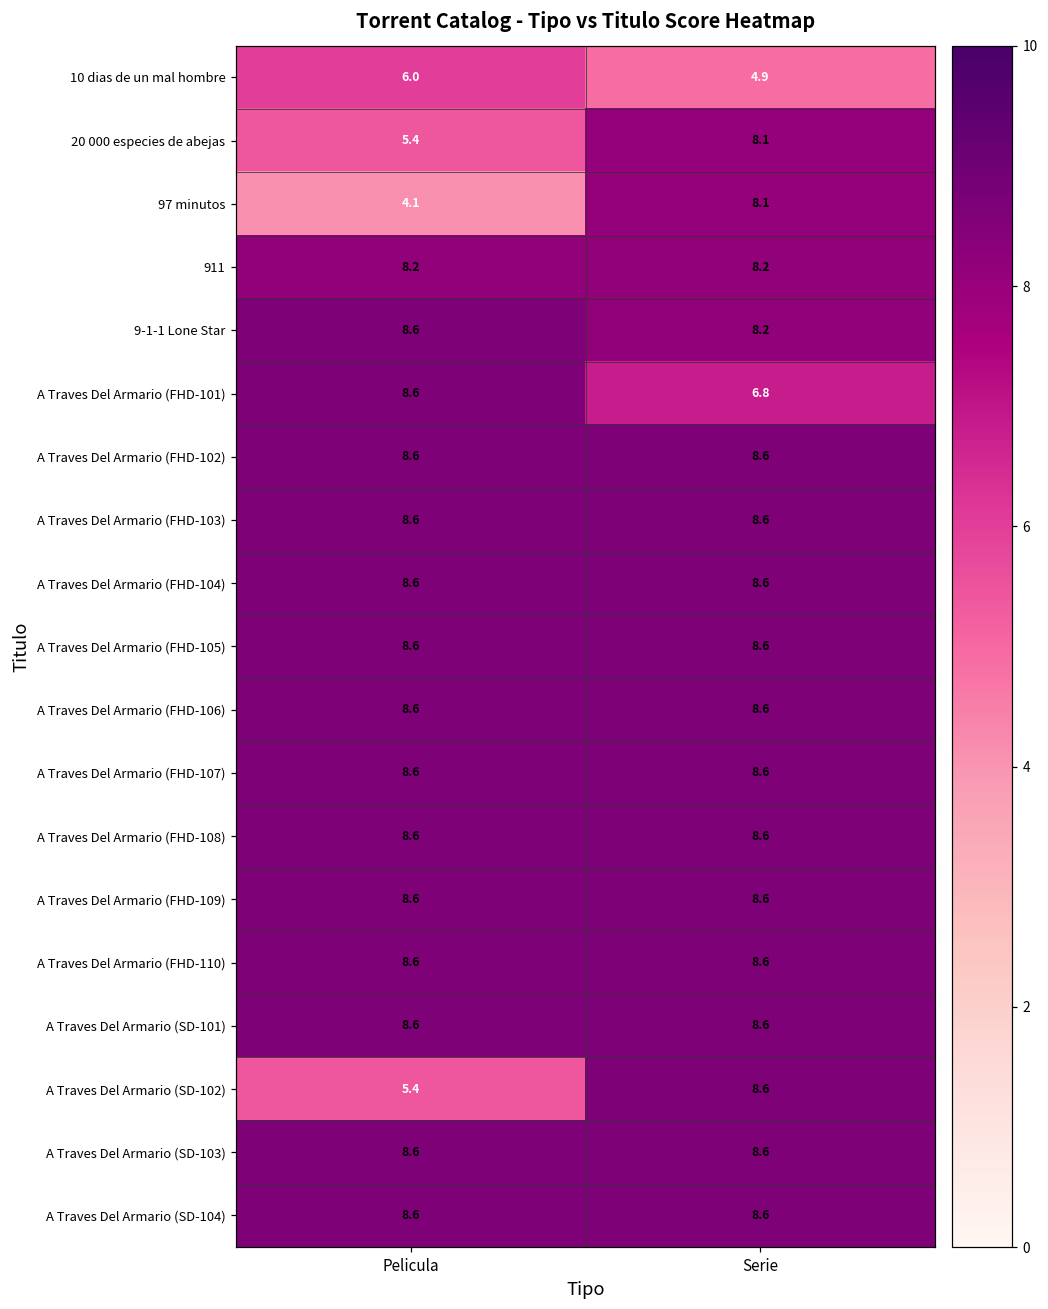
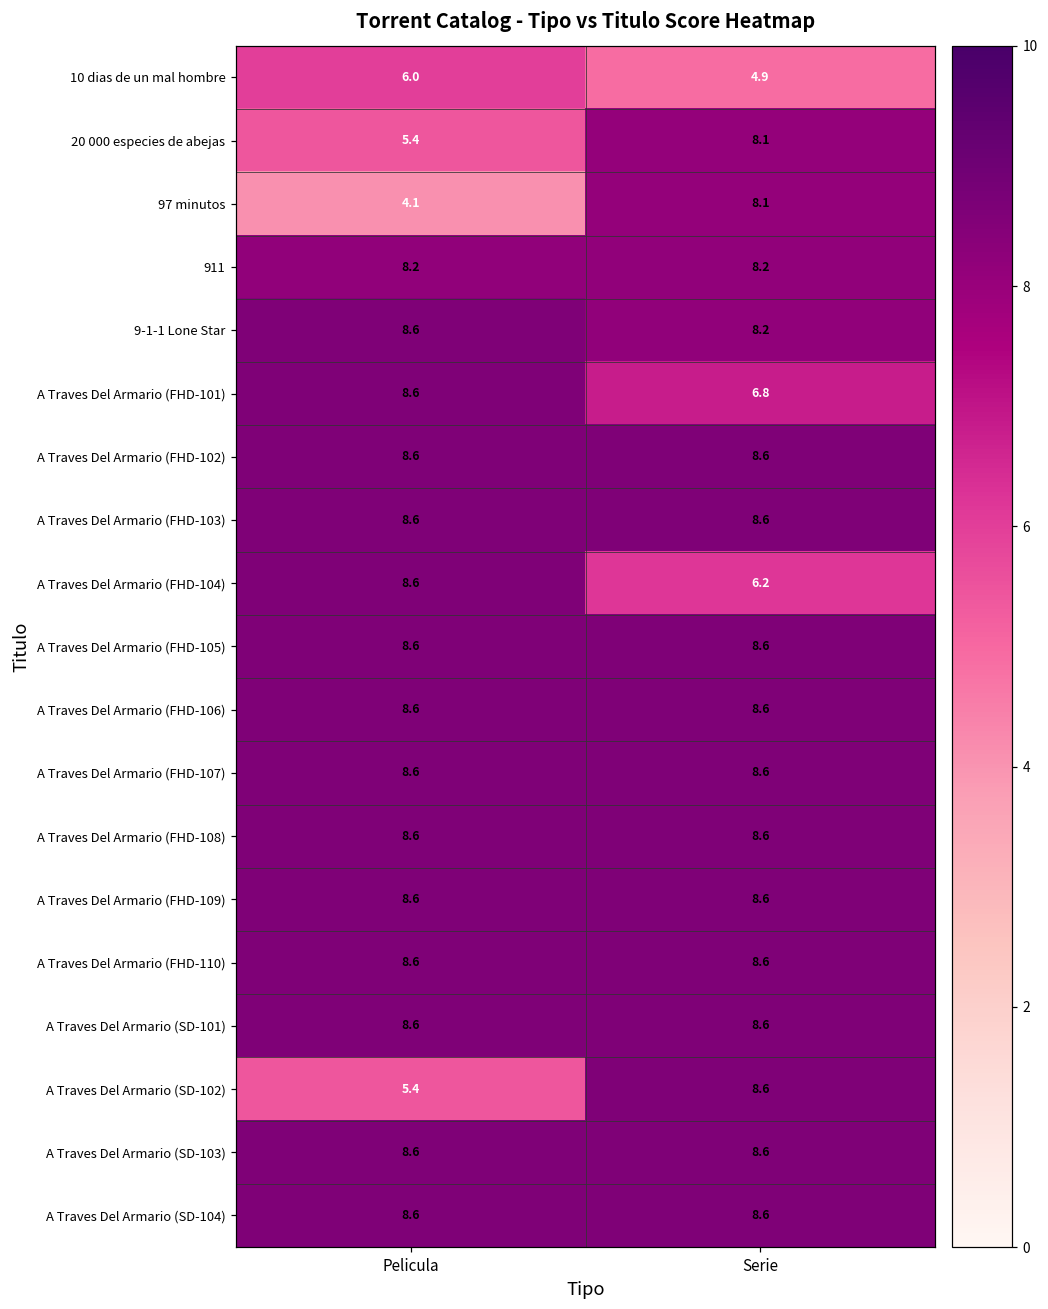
  {
    "10 dias de un mal hombre": {
      "Pelicula": 6.0,
      "Serie": 4.9
    },
    "20 000 especies de abejas": {
      "Pelicula": 5.4,
      "Serie": 8.1
    },
    "97 minutos": {
      "Pelicula": 4.1,
      "Serie": 8.1
    },
    "911": {
      "Pelicula": 8.2,
      "Serie": 8.2
    },
    "9-1-1 Lone Star": {
      "Pelicula": 8.6,
      "Serie": 8.2
    },
    "A Traves Del Armario (FHD-101)": {
      "Pelicula": 8.6,
      "Serie": 6.8
    },
    "A Traves Del Armario (FHD-102)": {
      "Pelicula": 8.6,
      "Serie": 8.6
    },
    "A Traves Del Armario (FHD-103)": {
      "Pelicula": 8.6,
      "Serie": 8.6
    },
    "A Traves Del Armario (FHD-104)": {
      "Pelicula": 8.6,
-     "Serie": 8.6
+     "Serie": 6.2
    },
    "A Traves Del Armario (FHD-105)": {
      "Pelicula": 8.6,
      "Serie": 8.6
    },
    "A Traves Del Armario (FHD-106)": {
      "Pelicula": 8.6,
      "Serie": 8.6
    },
    "A Traves Del Armario (FHD-107)": {
      "Pelicula": 8.6,
      "Serie": 8.6
    },
    "A Traves Del Armario (FHD-108)": {
      "Pelicula": 8.6,
      "Serie": 8.6
    },
    "A Traves Del Armario (FHD-109)": {
      "Pelicula": 8.6,
      "Serie": 8.6
    },
    "A Traves Del Armario (FHD-110)": {
      "Pelicula": 8.6,
      "Serie": 8.6
    },
    "A Traves Del Armario (SD-101)": {
      "Pelicula": 8.6,
      "Serie": 8.6
    },
    "A Traves Del Armario (SD-102)": {
      "Pelicula": 5.4,
      "Serie": 8.6
    },
    "A Traves Del Armario (SD-103)": {
      "Pelicula": 8.6,
      "Serie": 8.6
    },
    "A Traves Del Armario (SD-104)": {
      "Pelicula": 8.6,
      "Serie": 8.6
    }
  }
